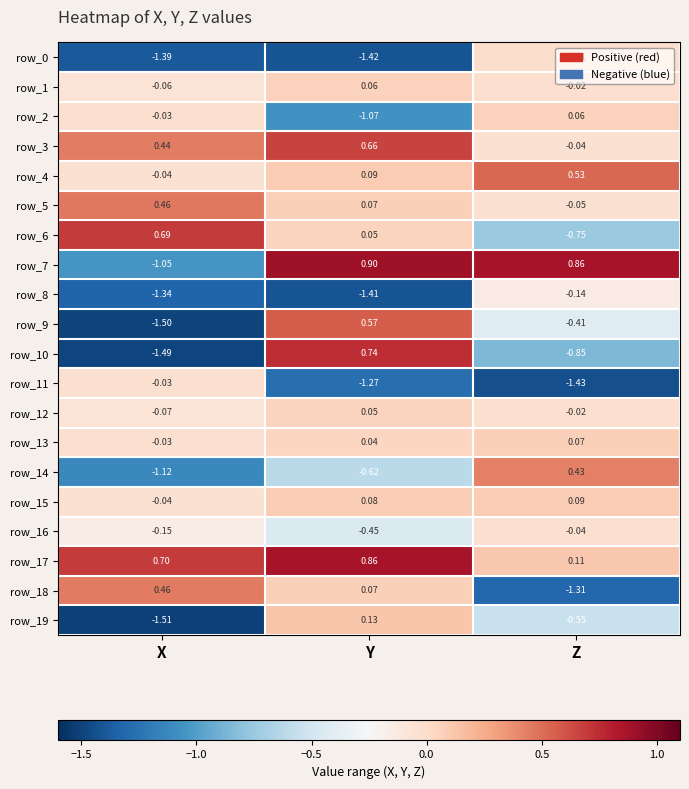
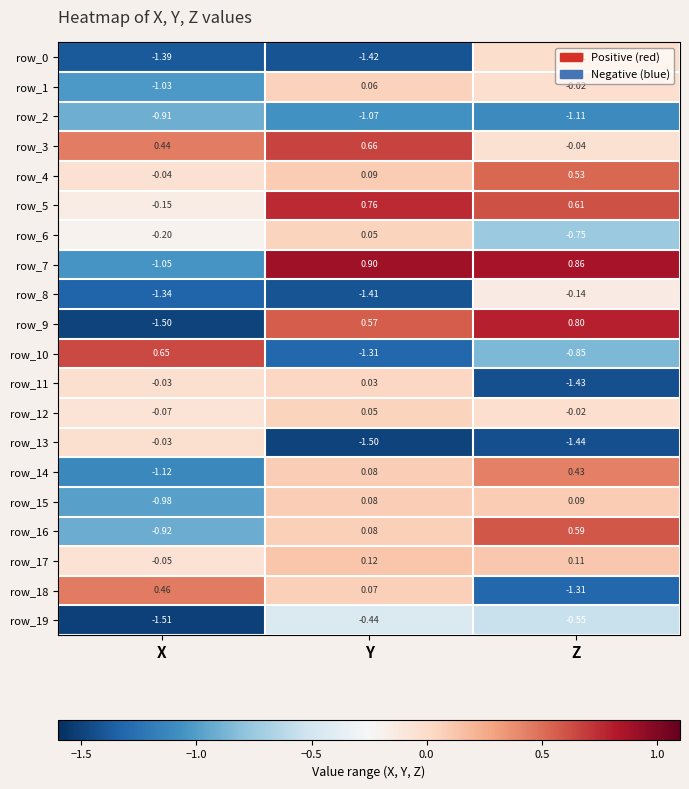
  {
    "row_0": {
      "X": -1.39,
      "Y": -1.42
    },
    "row_1": {
-     "X": -0.06,
+     "X": -1.03,
      "Y": 0.06
    },
    "row_2": {
-     "X": -0.03,
+     "X": -0.91,
      "Y": -1.07,
-     "Z": 0.06
+     "Z": -1.11
    },
    "row_3": {
      "X": 0.44,
      "Y": 0.66,
      "Z": -0.04
    },
    "row_4": {
      "X": -0.04,
      "Y": 0.09,
      "Z": 0.53
    },
    "row_5": {
-     "X": 0.46,
-     "Y": 0.07,
-     "Z": -0.05
+     "X": -0.15,
+     "Y": 0.76,
+     "Z": 0.61
    },
    "row_6": {
-     "X": 0.69,
+     "X": -0.20,
      "Y": 0.05,
      "Z": -0.75
    },
    "row_7": {
      "X": -1.05,
      "Y": 0.90,
      "Z": 0.86
    },
    "row_8": {
      "X": -1.34,
      "Y": -1.41,
      "Z": -0.14
    },
    "row_9": {
      "X": -1.50,
      "Y": 0.57,
-     "Z": -0.41
+     "Z": 0.80
    },
    "row_10": {
-     "X": -1.49,
-     "Y": 0.74,
+     "X": 0.65,
+     "Y": -1.31,
      "Z": -0.85
    },
    "row_11": {
      "X": -0.03,
-     "Y": -1.27,
+     "Y": 0.03,
      "Z": -1.43
    },
    "row_12": {
      "X": -0.07,
      "Y": 0.05,
      "Z": -0.02
    },
    "row_13": {
      "X": -0.03,
-     "Y": 0.04,
-     "Z": 0.07
+     "Y": -1.50,
+     "Z": -1.44
    },
    "row_14": {
      "X": -1.12,
-     "Y": -0.62,
+     "Y": 0.08,
      "Z": 0.43
    },
    "row_15": {
-     "X": -0.04,
+     "X": -0.98,
      "Y": 0.08,
      "Z": 0.09
    },
    "row_16": {
-     "X": -0.15,
-     "Y": -0.45,
-     "Z": -0.04
+     "X": -0.92,
+     "Y": 0.08,
+     "Z": 0.59
    },
    "row_17": {
-     "X": 0.70,
-     "Y": 0.86,
+     "X": -0.05,
+     "Y": 0.12,
      "Z": 0.11
    },
    "row_18": {
      "X": 0.46,
      "Y": 0.07,
      "Z": -1.31
    },
    "row_19": {
      "X": -1.51,
-     "Y": 0.13,
+     "Y": -0.44,
      "Z": -0.55
    }
  }
